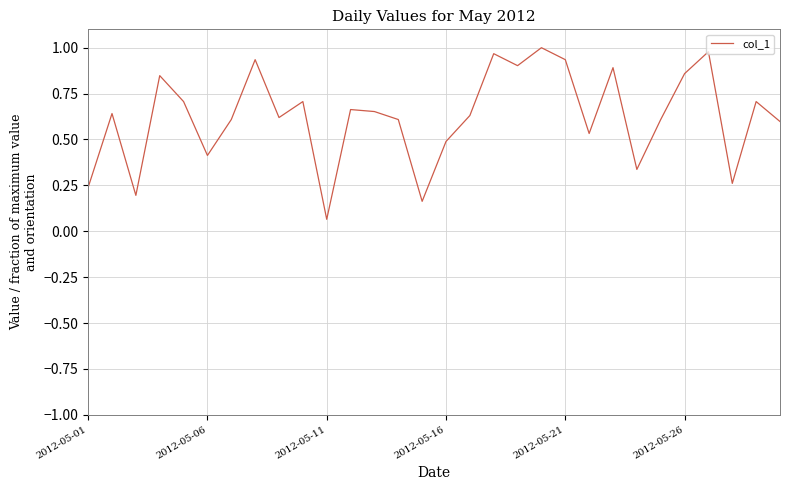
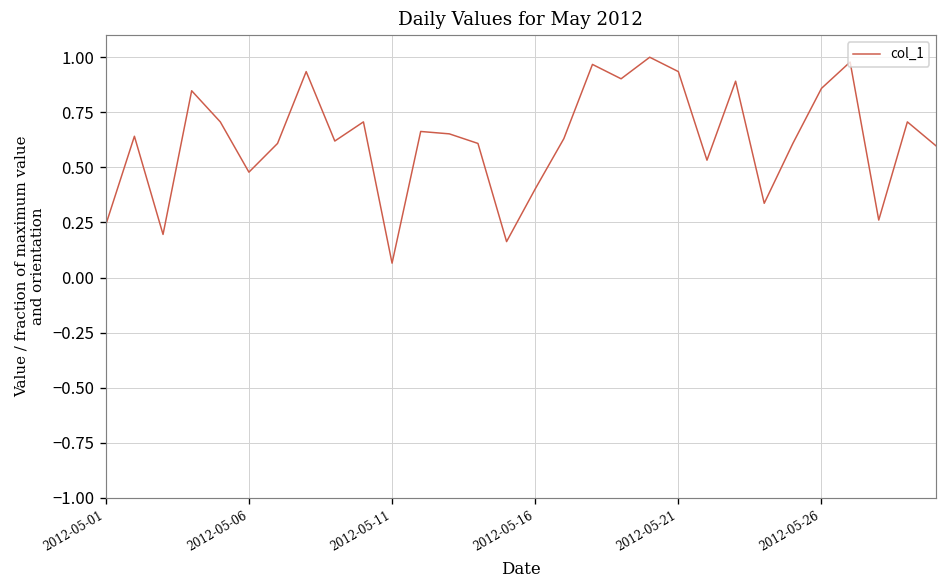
  {
    "2012-05-01": 0.24,
-   "2012-05-06": 0.41,
+   "2012-05-06": 0.48,
    "2012-05-11": 0.07,
-   "2012-05-16": 0.49,
+   "2012-05-16": 0.40,
    "2012-05-21": 0.93,
    "2012-05-26": 0.86
  }
